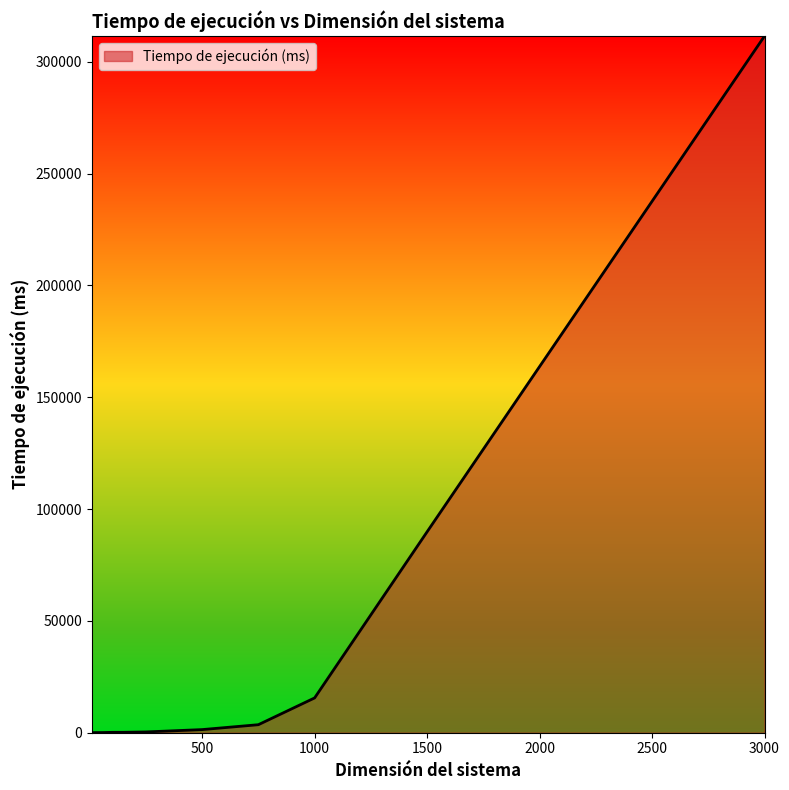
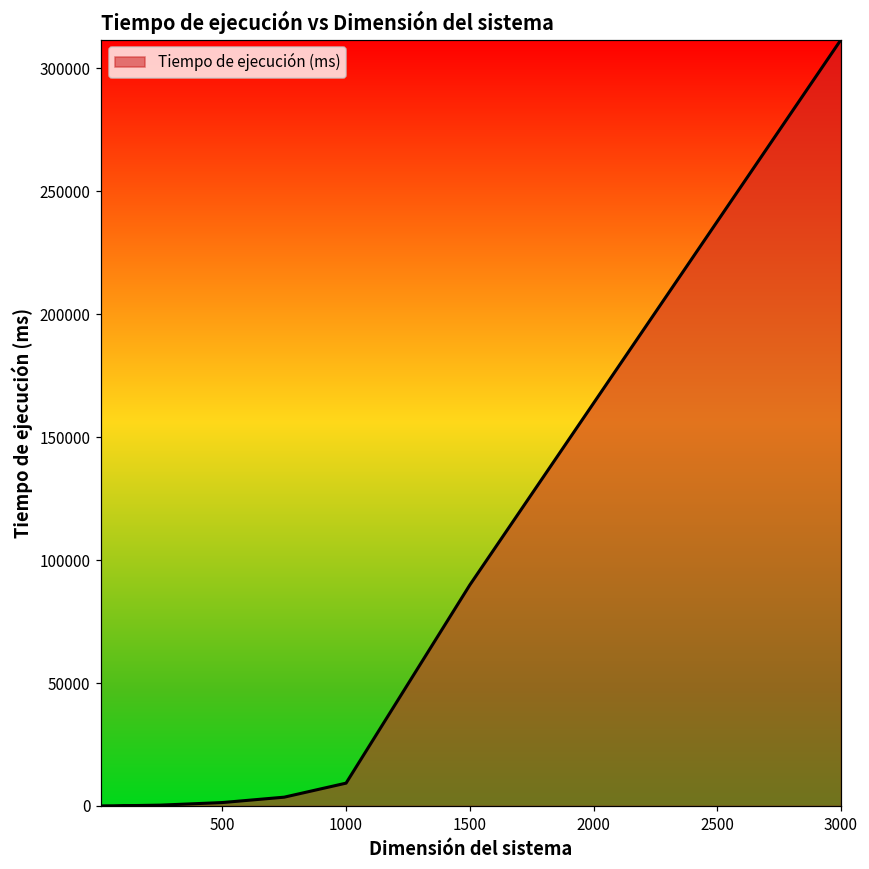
  {
    "500": 1000,
-   "1000": 16000,
+   "1000": 9000,
    "1500": 90000,
    "3000": 312000
  }
